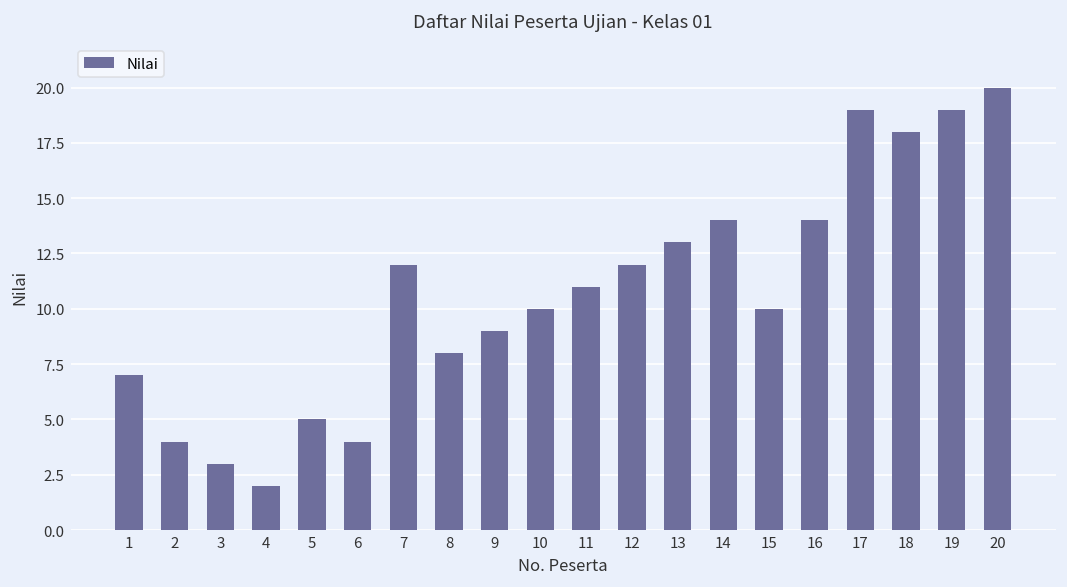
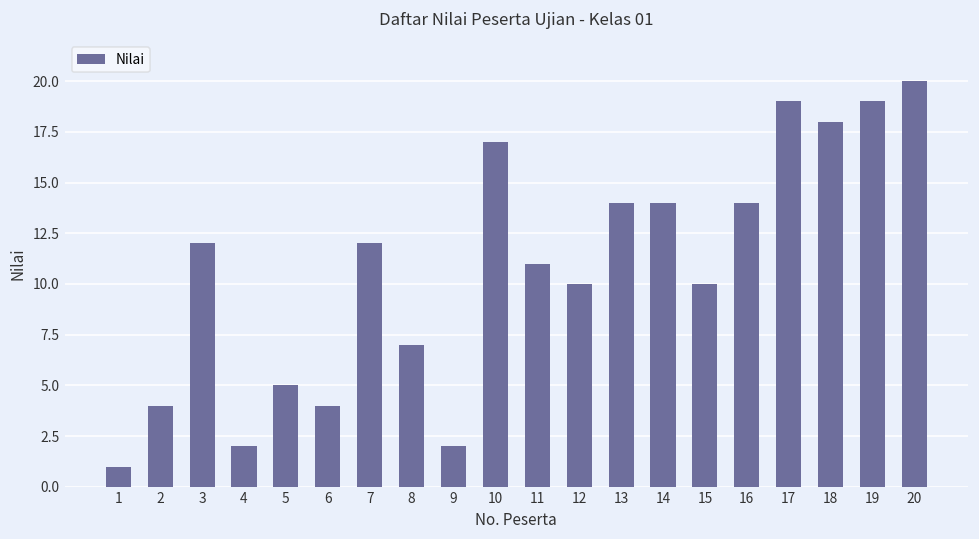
  {
-   "1": 7,
+   "1": 1,
    "2": 4,
-   "3": 3,
+   "3": 12,
    "4": 2,
    "5": 5,
    "6": 4,
    "7": 12,
-   "8": 8,
-   "9": 9,
-   "10": 10,
+   "8": 7,
+   "9": 2,
+   "10": 17,
    "11": 11,
-   "12": 12,
-   "13": 13,
+   "12": 10,
+   "13": 14,
    "14": 14,
    "15": 10,
    "16": 14,
    "17": 19,
    "18": 18,
    "19": 19,
    "20": 20
  }
